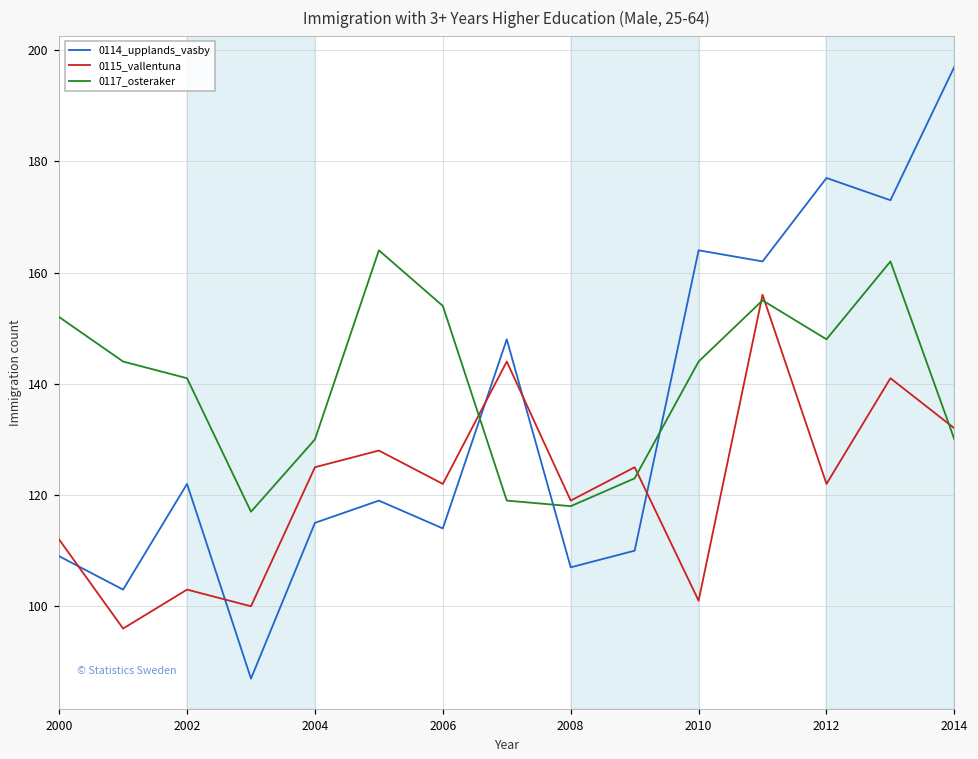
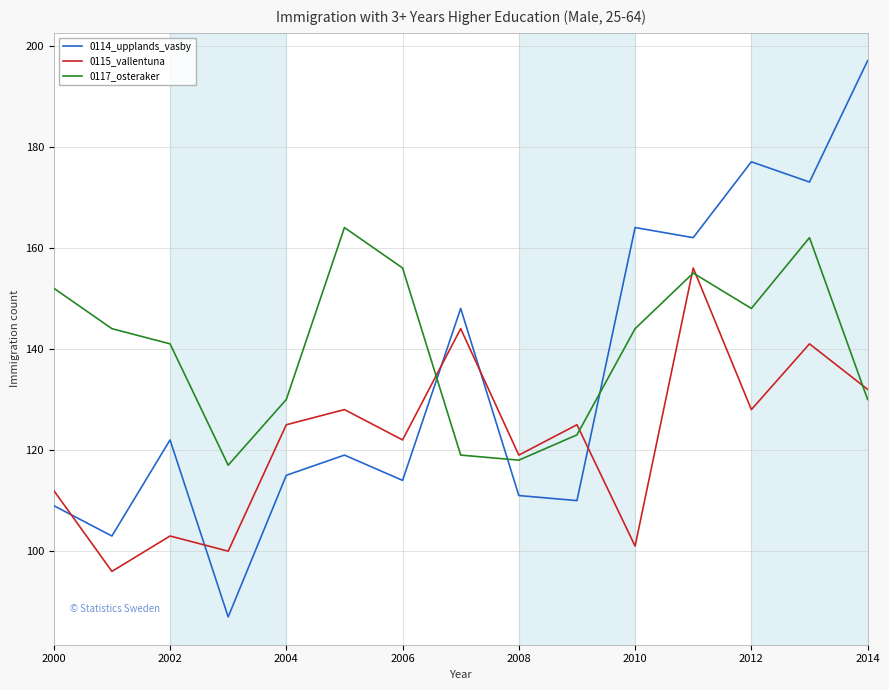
  {
    "0114_upplands_vasby": {
      "2000": 109,
      "2002": 122,
      "2004": 115,
      "2006": 114,
-     "2008": 107,
+     "2008": 111,
      "2010": 164,
      "2012": 177,
      "2014": 197
    },
    "0115_vallentuna": {
      "2000": 112,
      "2002": 103,
      "2004": 125,
      "2006": 122,
      "2008": 119,
      "2010": 101,
-     "2012": 122,
+     "2012": 128,
      "2014": 132
    },
    "0117_osteraker": {
      "2000": 152,
      "2002": 141,
      "2004": 130,
-     "2006": 154,
+     "2006": 156,
      "2008": 118,
      "2010": 144,
      "2012": 148,
      "2014": 130
    }
  }
